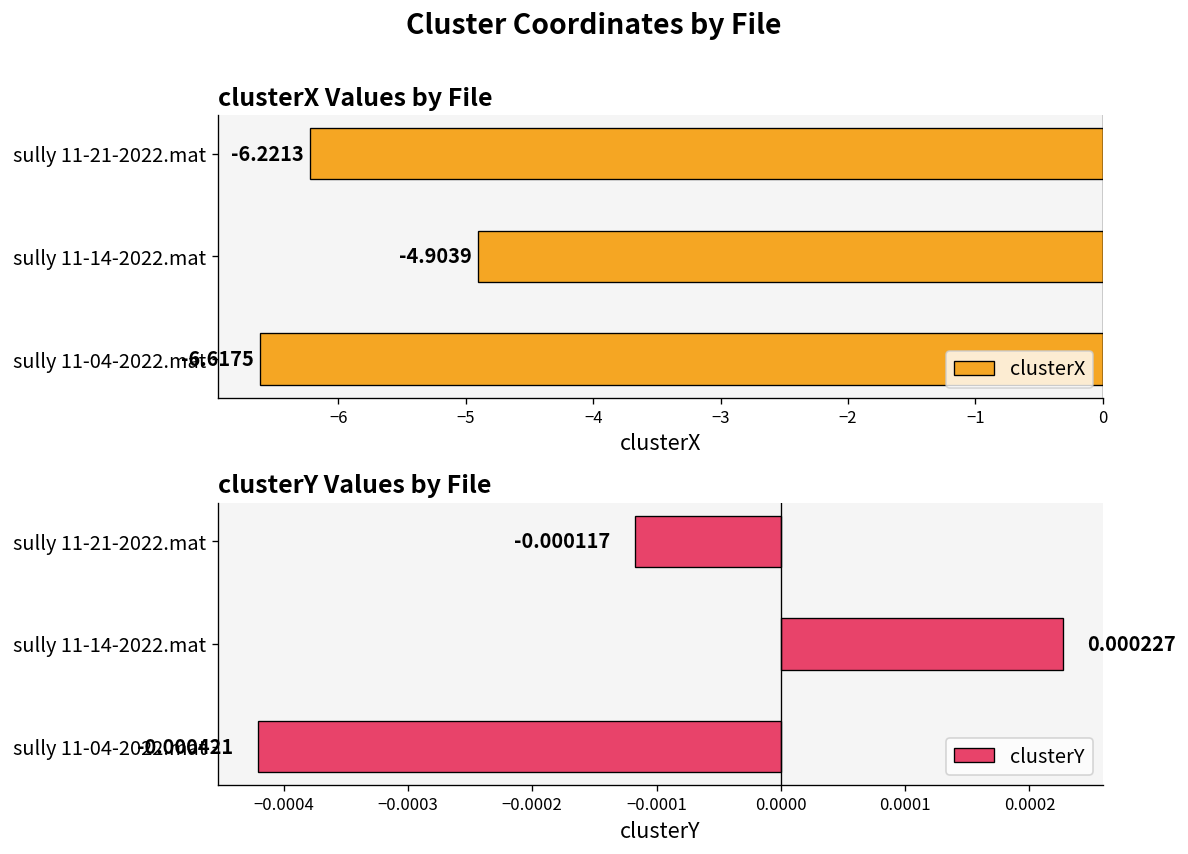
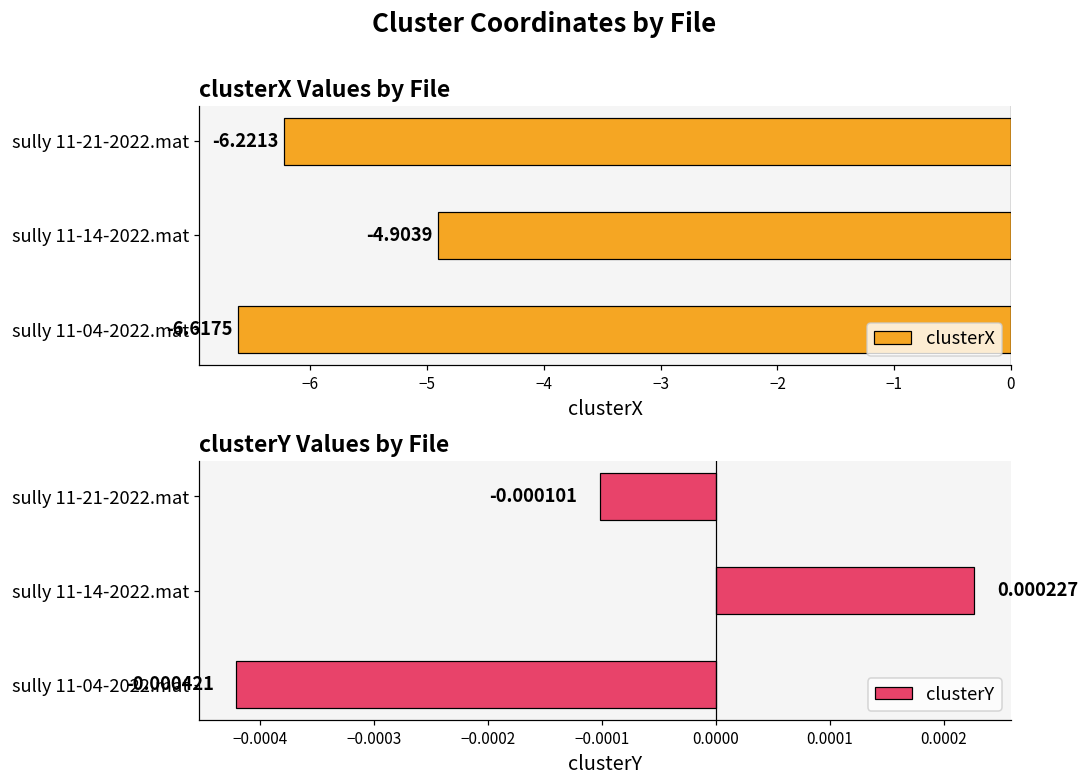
  {
    "clusterX Values by File": {
      "sully 11-21-2022.mat": -6.2213,
      "sully 11-14-2022.mat": -4.9039,
      "sully 11-04-2022.mat": -6.6175
    },
    "clusterY Values by File": {
-     "sully 11-21-2022.mat": -0.000117,
+     "sully 11-21-2022.mat": -0.000101,
      "sully 11-14-2022.mat": 0.000227,
      "sully 11-04-2022.mat": -0.000421
    }
  }
